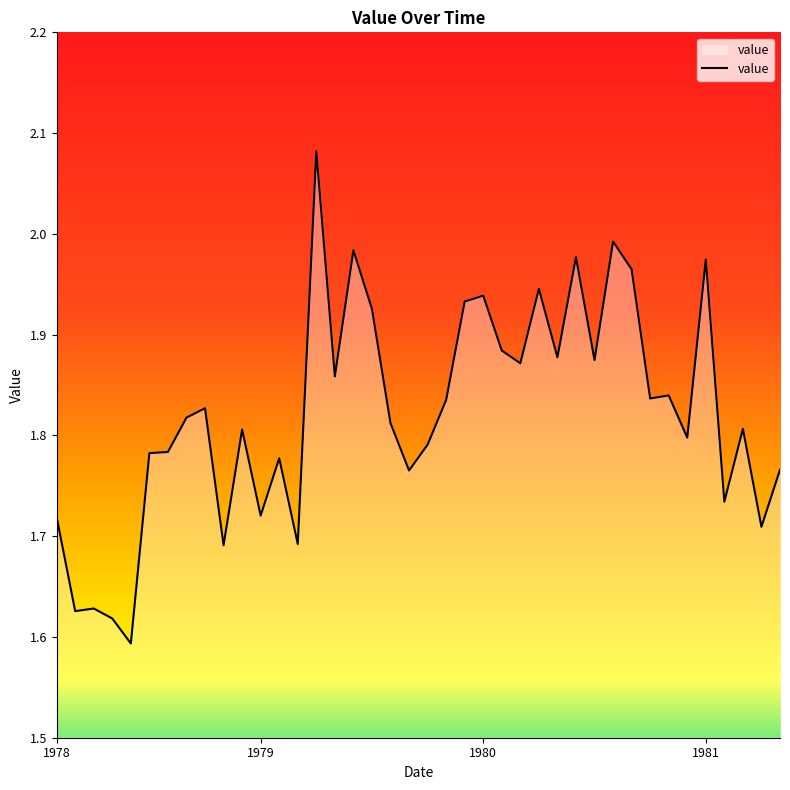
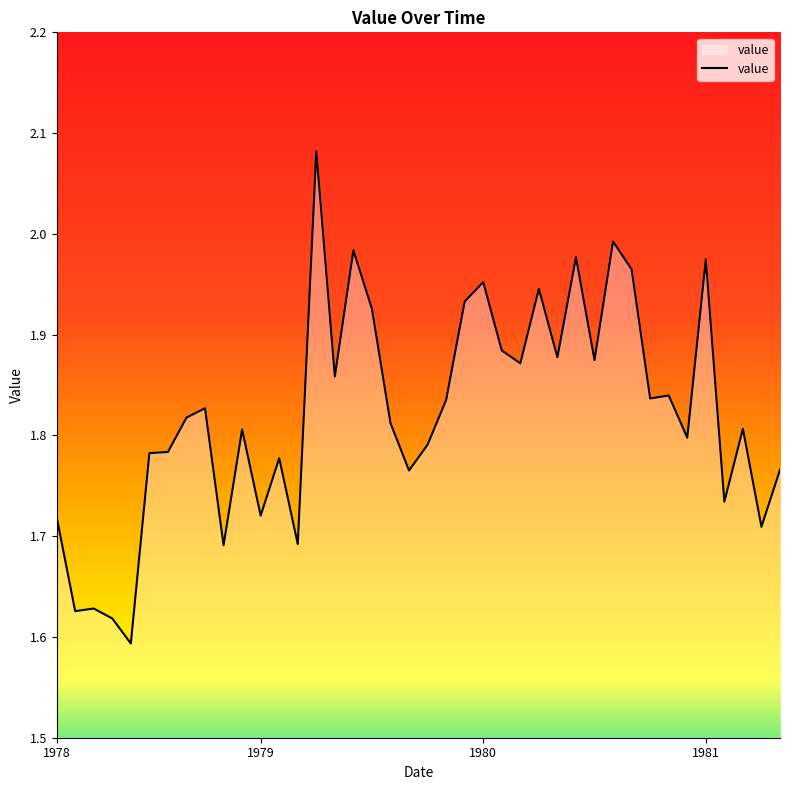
  {
    "1978": 1.719,
    "1979": 1.720,
-   "1980": 1.939,
+   "1980": 1.952,
    "1981": 1.975
  }
